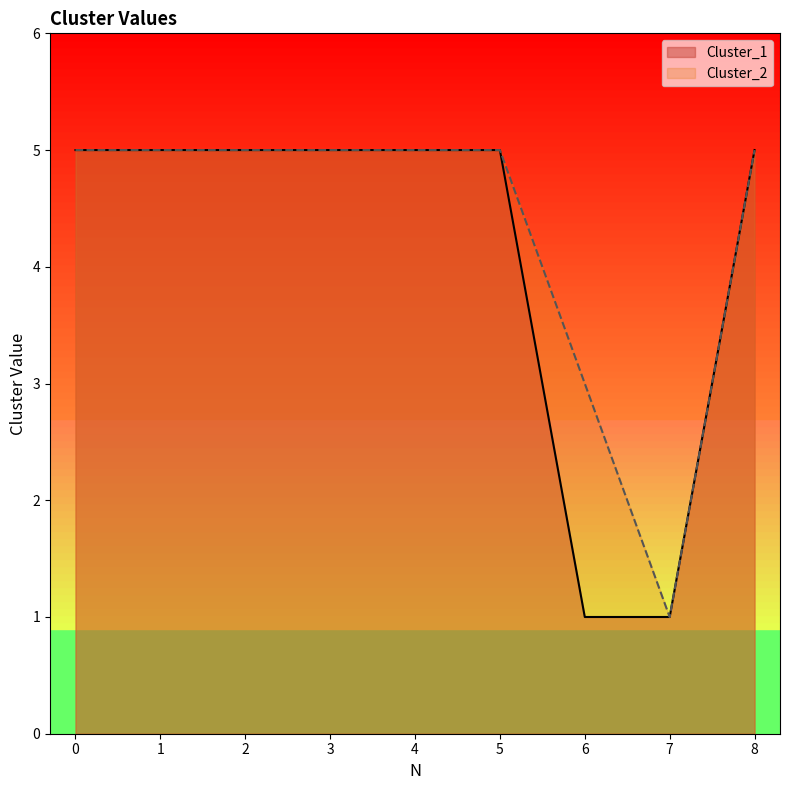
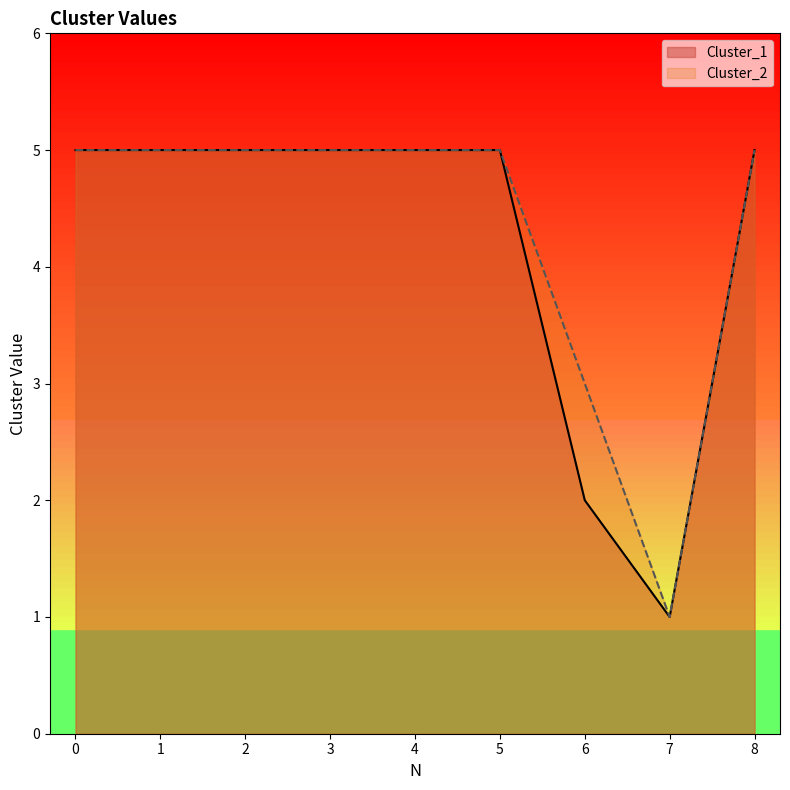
  {
    "Cluster_1": {
-     "6": 1
+     "6": 2
    },
    "Cluster_2": {
      "6": 3
    }
  }
